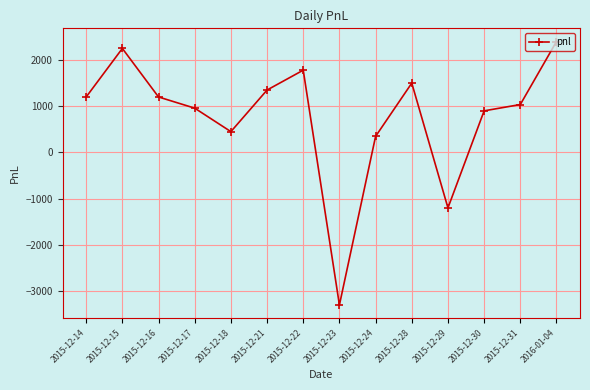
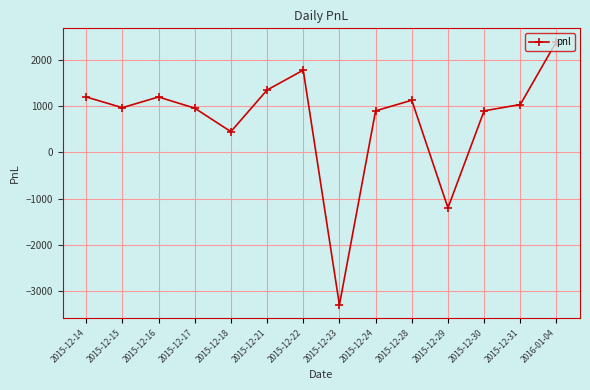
  {
    "2015-12-14": 1200,
-   "2015-12-15": 2300,
+   "2015-12-15": 1000,
    "2015-12-16": 1200,
    "2015-12-17": 1000,
    "2015-12-18": 500,
    "2015-12-21": 1400,
    "2015-12-22": 1800,
    "2015-12-23": -3300,
-   "2015-12-24": 300,
-   "2015-12-28": 1500,
+   "2015-12-24": 900,
+   "2015-12-28": 1100,
    "2015-12-29": -1200,
    "2015-12-30": 900,
    "2015-12-31": 1000
  }
